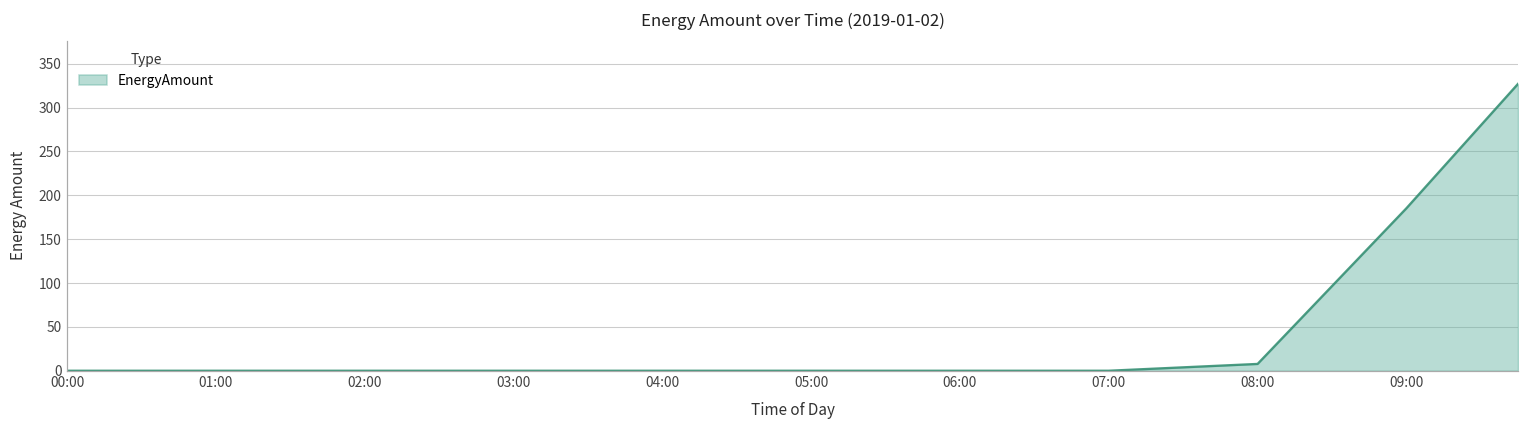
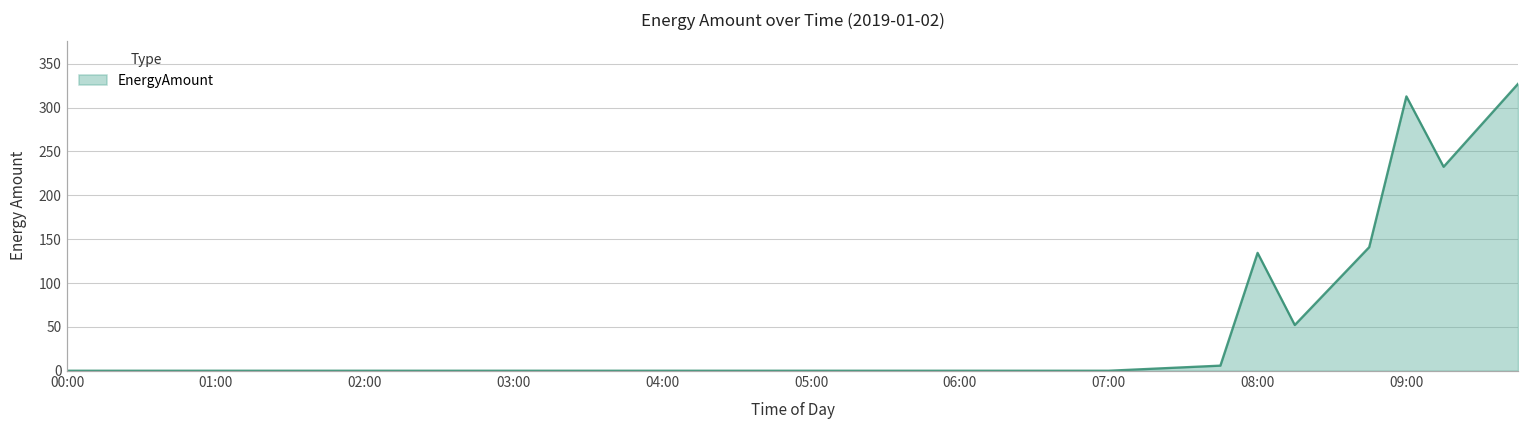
  {
    "00:00": 0,
    "01:00": 0,
    "02:00": 0,
    "03:00": 0,
    "04:00": 0,
    "05:00": 0,
    "06:00": 0,
    "07:00": 0,
-   "08:00": 10,
-   "09:00": 190
+   "08:00": 130,
+   "09:00": 310
  }
